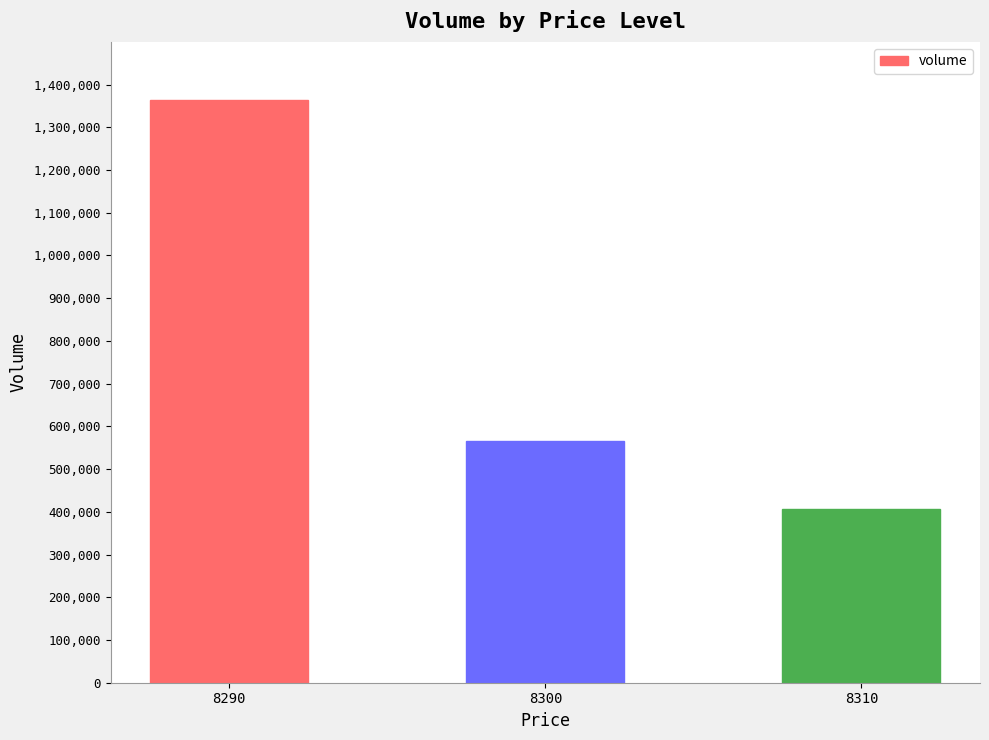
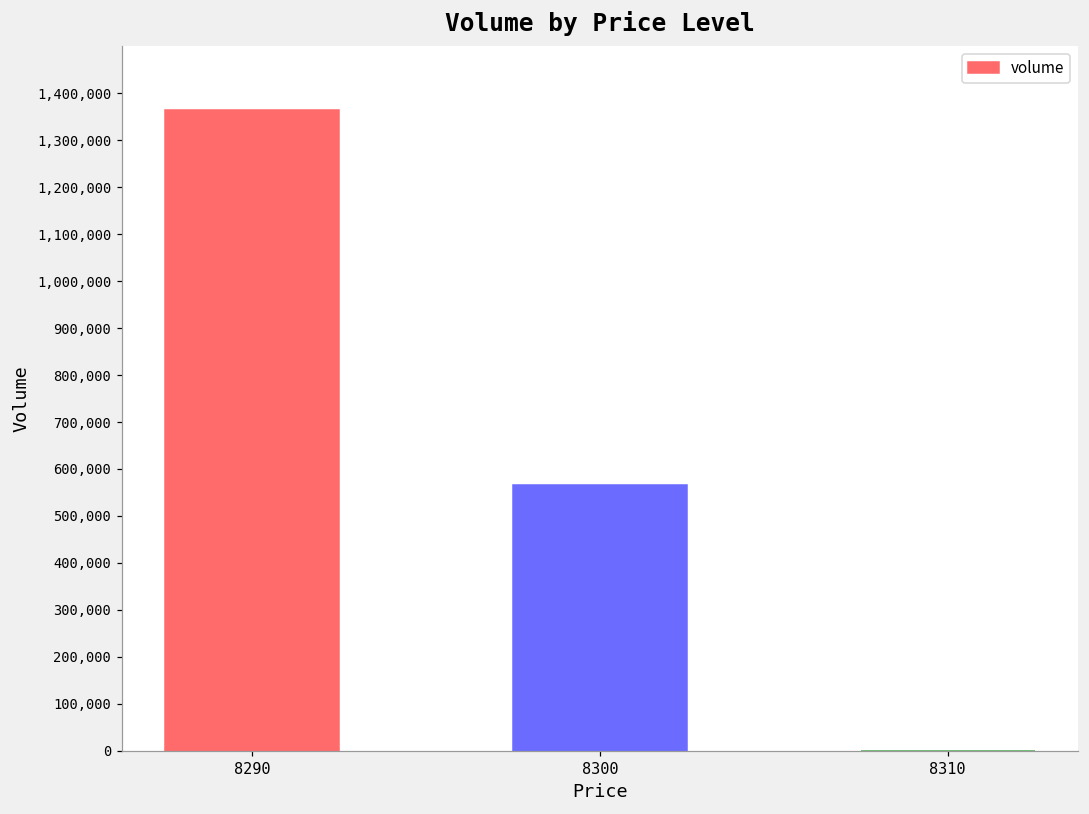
  {
    "8290": "1,360,000",
    "8300": "570,000",
-   "8310": "410,000"
+   "8310": "0"
  }
